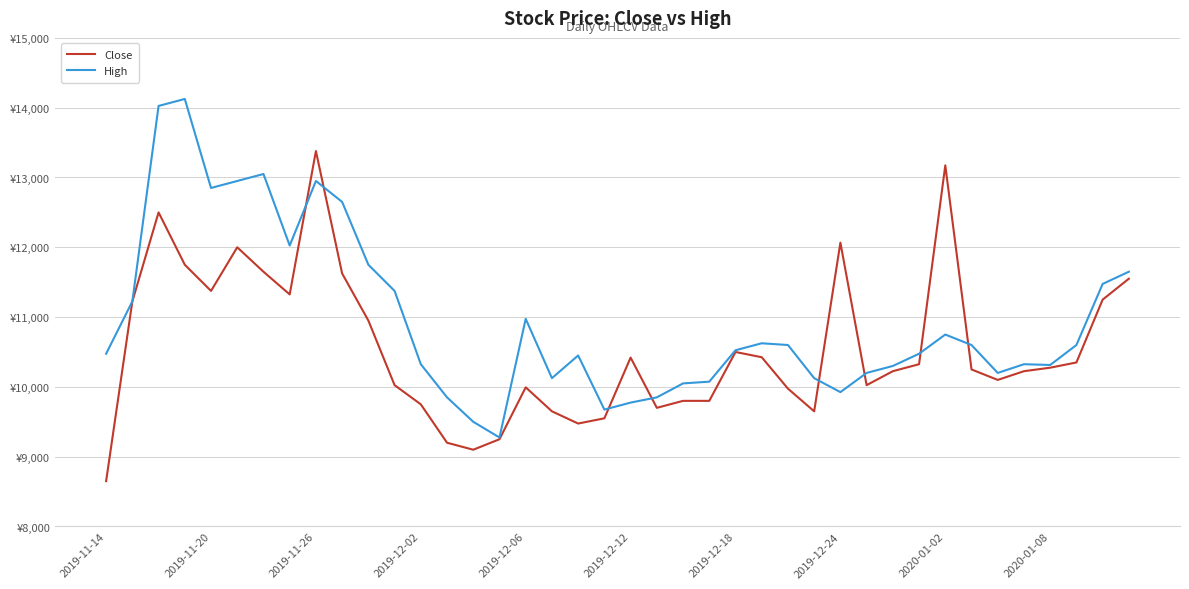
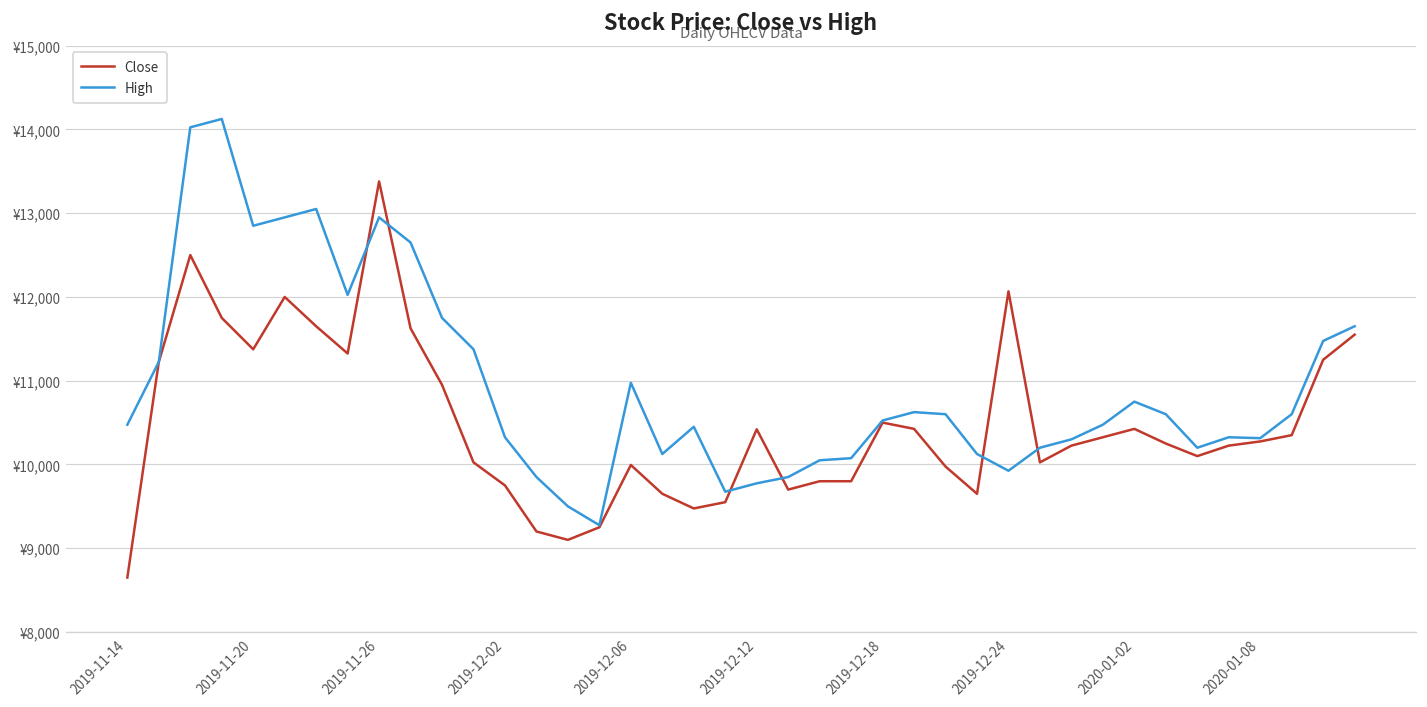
  {
    "Close": {
      "2019-11-14": "¥8,700",
      "2019-11-20": "¥11,400",
      "2019-11-26": "¥13,400",
      "2019-12-02": "¥9,800",
      "2019-12-06": "¥10,000",
      "2019-12-12": "¥10,400",
      "2019-12-24": "¥12,100",
-     "2020-01-02": "¥13,200",
+     "2020-01-02": "¥10,400",
      "2020-01-08": "¥10,300"
    },
    "High": {
      "2019-11-14": "¥10,500",
      "2019-11-20": "¥12,900",
      "2019-11-26": "¥13,000",
      "2019-12-02": "¥10,300",
      "2019-12-06": "¥11,000",
      "2019-12-12": "¥9,800",
      "2019-12-24": "¥9,900",
      "2020-01-02": "¥10,800",
      "2020-01-08": "¥10,300"
    }
  }
